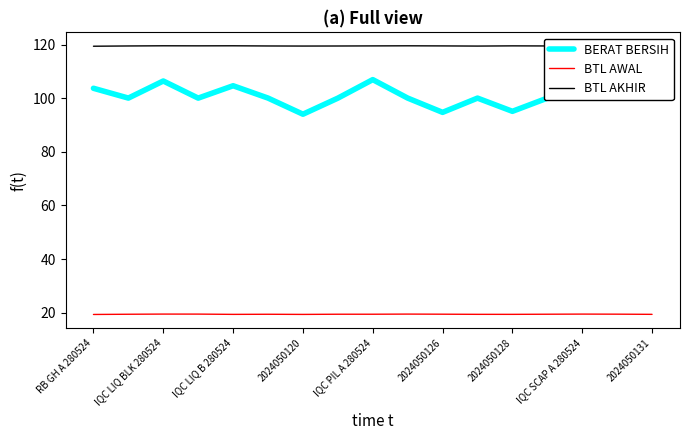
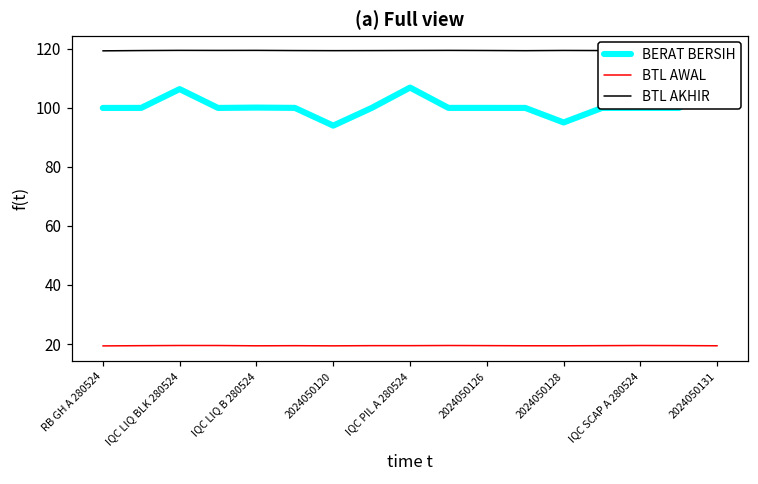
  {
    "BERAT BERSIH": {
-     "RB GH A 280524": 104,
+     "RB GH A 280524": 100,
      "IQC LIQ BLK 280524": 106,
-     "IQC LIQ B 280524": 105,
+     "IQC LIQ B 280524": 100,
      "2024050120": 94,
      "IQC PIL A 280524": 107,
-     "2024050126": 95,
+     "2024050126": 100,
      "2024050128": 95
    },
    "BTL AWAL": {
      "RB GH A 280524": 19,
      "IQC LIQ BLK 280524": 19,
      "IQC LIQ B 280524": 19,
      "2024050120": 19,
      "IQC PIL A 280524": 19,
      "2024050126": 19,
      "2024050128": 19,
      "IQC SCAP A 280524": 19,
      "2024050131": 19
    },
    "BTL AKHIR": {
      "RB GH A 280524": 119,
      "IQC LIQ BLK 280524": 120,
      "IQC LIQ B 280524": 120,
      "2024050120": 119,
      "IQC PIL A 280524": 119,
      "2024050126": 119,
      "2024050128": 120
    }
  }
